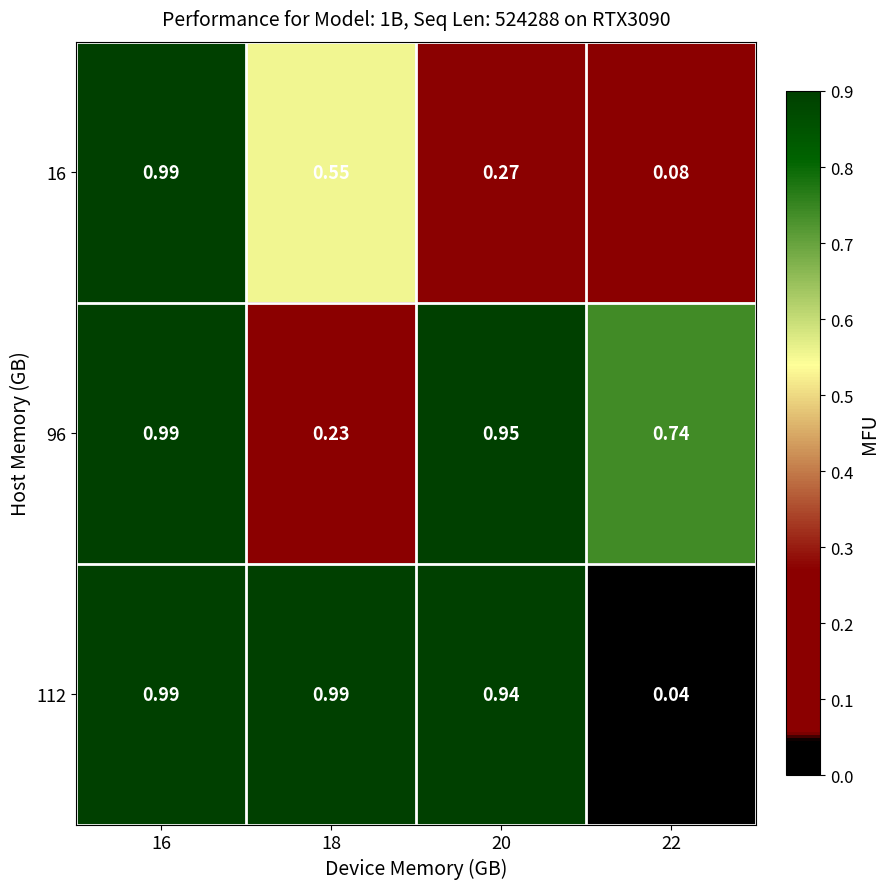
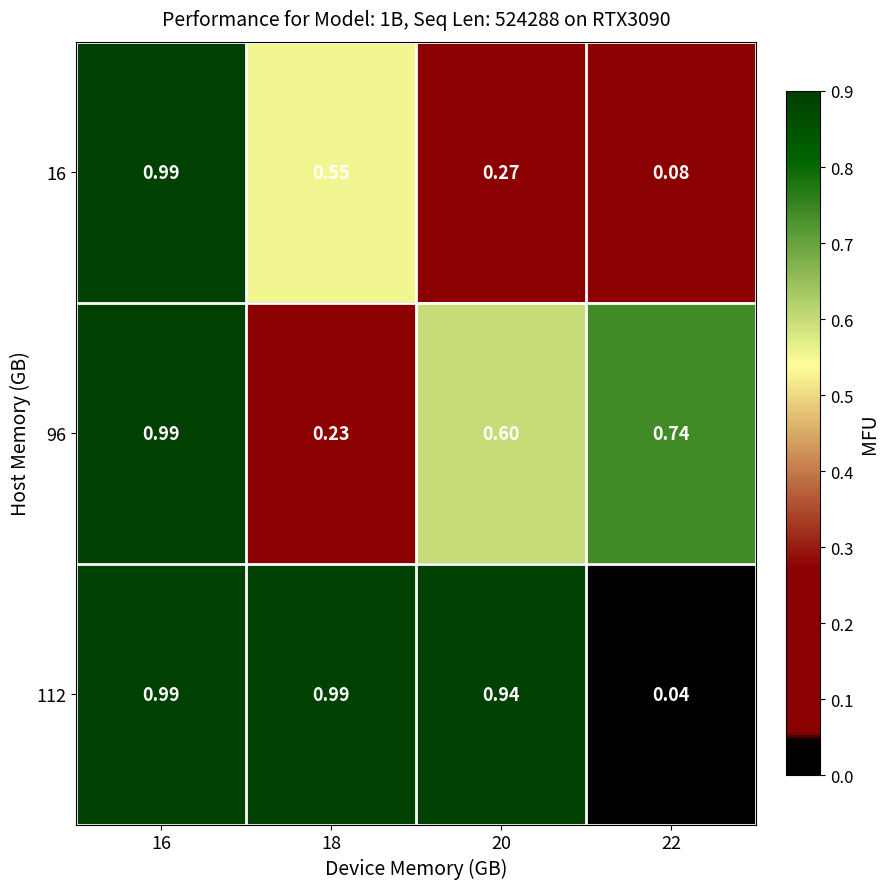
  {
    "16": {
      "16": 0.99,
      "18": 0.55,
      "20": 0.27,
      "22": 0.08
    },
    "96": {
      "16": 0.99,
      "18": 0.23,
-     "20": 0.95,
+     "20": 0.60,
      "22": 0.74
    },
    "112": {
      "16": 0.99,
      "18": 0.99,
      "20": 0.94,
      "22": 0.04
    }
  }
